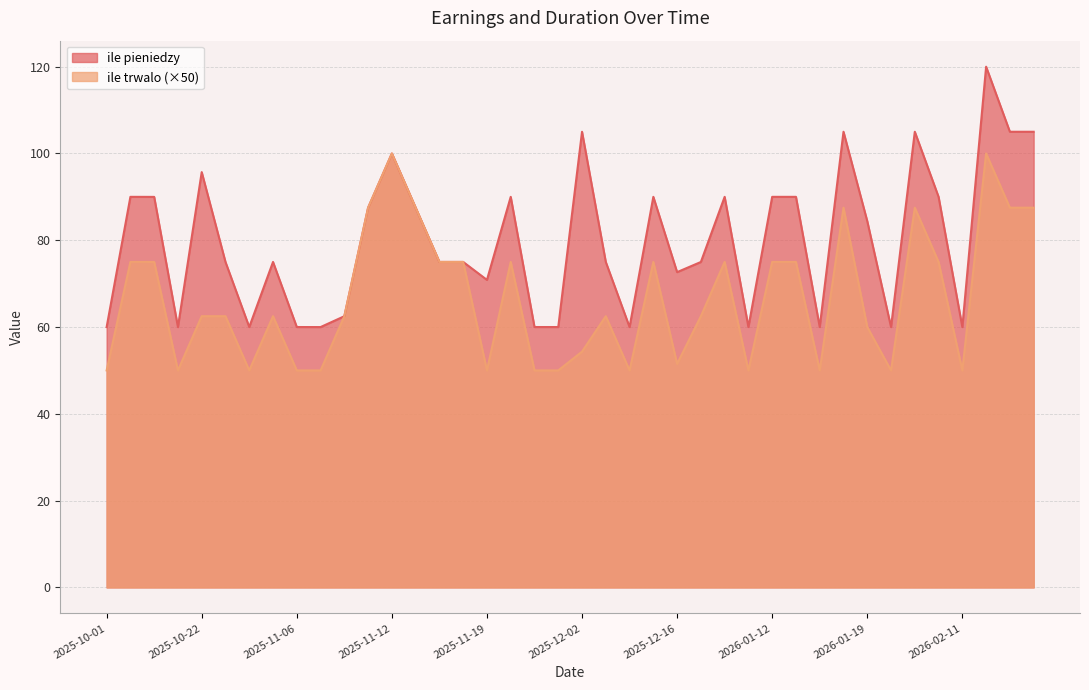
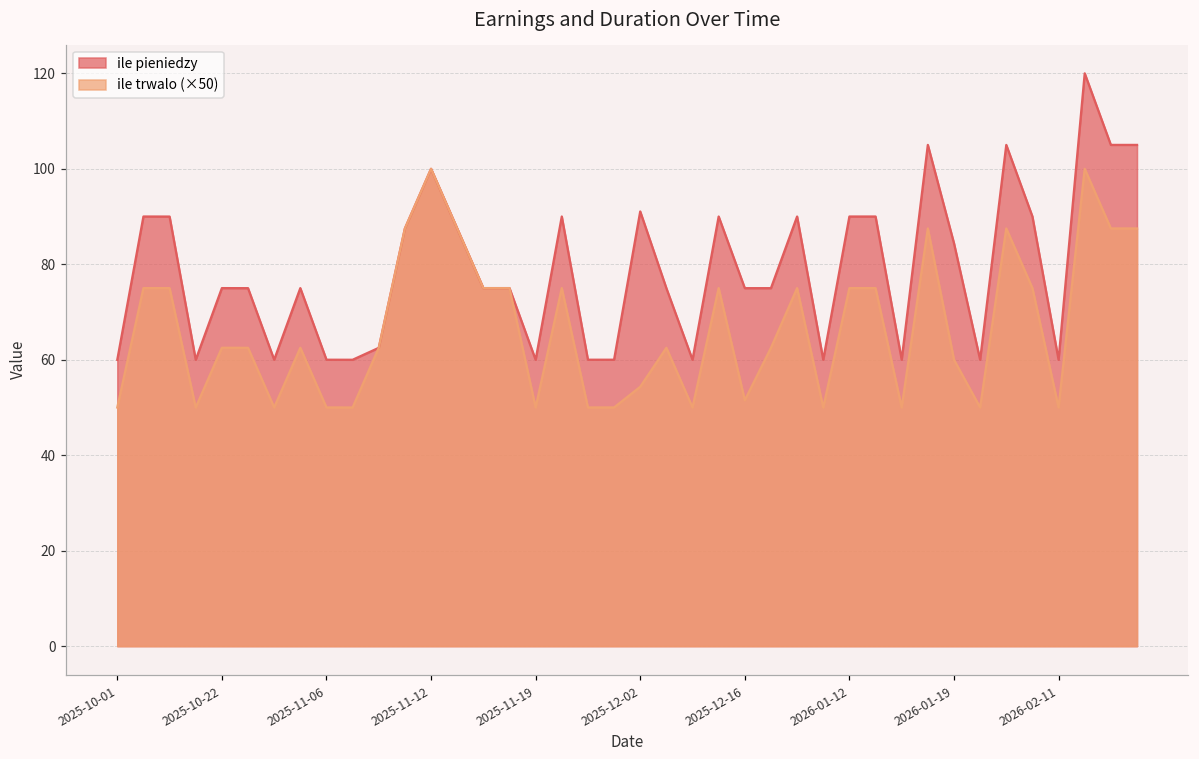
  {
    "ile pieniedzy": {
      "2025-10-01": 60,
-     "2025-10-22": 96,
-     "2025-11-19": 71,
-     "2025-12-02": 105,
-     "2025-12-16": 73,
+     "2025-10-22": 75,
+     "2025-11-19": 60,
+     "2025-12-02": 91,
+     "2025-12-16": 75,
      "2026-01-19": 84
    },
    "ile trwalo (×50)": {
      "2025-10-01": 50,
      "2025-10-22": 63,
      "2025-11-19": 50,
      "2025-12-02": 54,
      "2025-12-16": 52,
      "2026-01-19": 60
    }
  }
